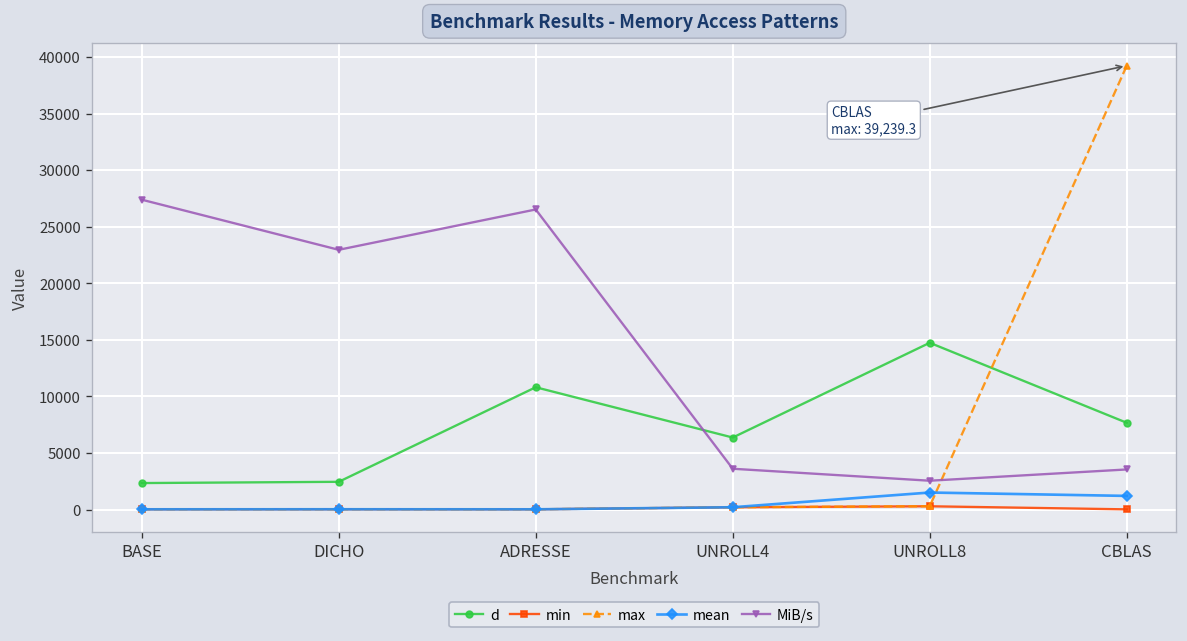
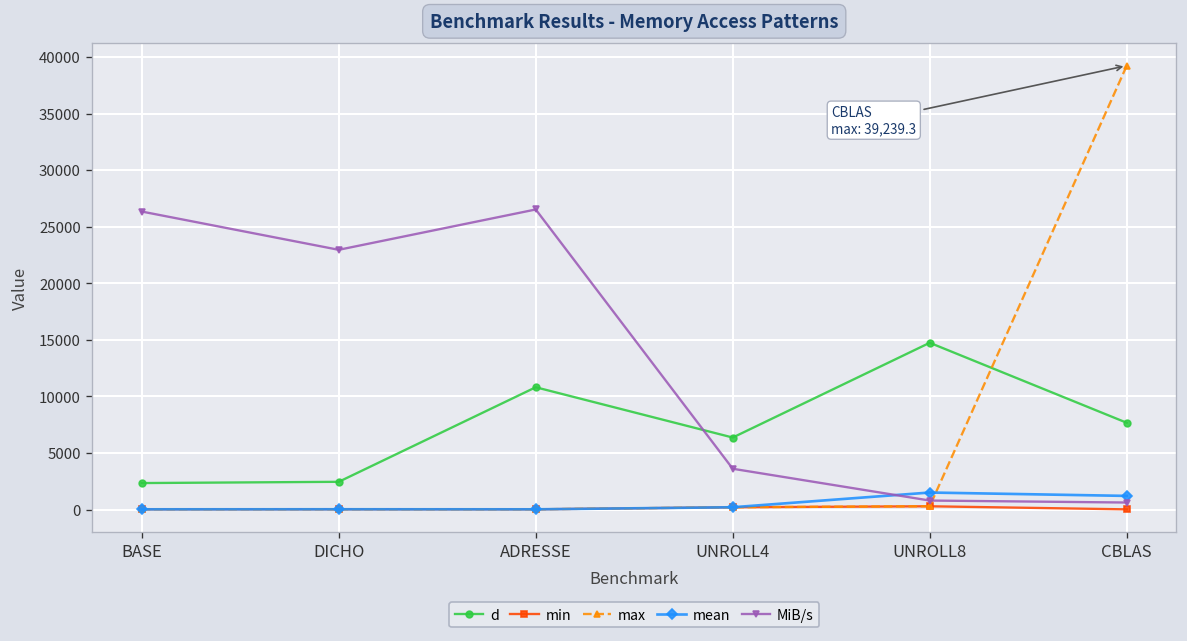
  {
    "d": {
      "BASE": 2000,
      "DICHO": 2000,
      "ADRESSE": 11000,
      "UNROLL4": 6000,
      "UNROLL8": 15000,
      "CBLAS": 8000
    },
    "min": {
      "CBLAS": 0
    },
    "mean": {
      "UNROLL8": 2000,
      "CBLAS": 1000
    },
    "MiB/s": {
-     "BASE": 27000,
+     "BASE": 26000,
      "DICHO": 23000,
      "ADRESSE": 27000,
      "UNROLL4": 4000,
-     "UNROLL8": 3000,
-     "CBLAS": 4000
+     "UNROLL8": 1000,
+     "CBLAS": 1000
    }
  }
